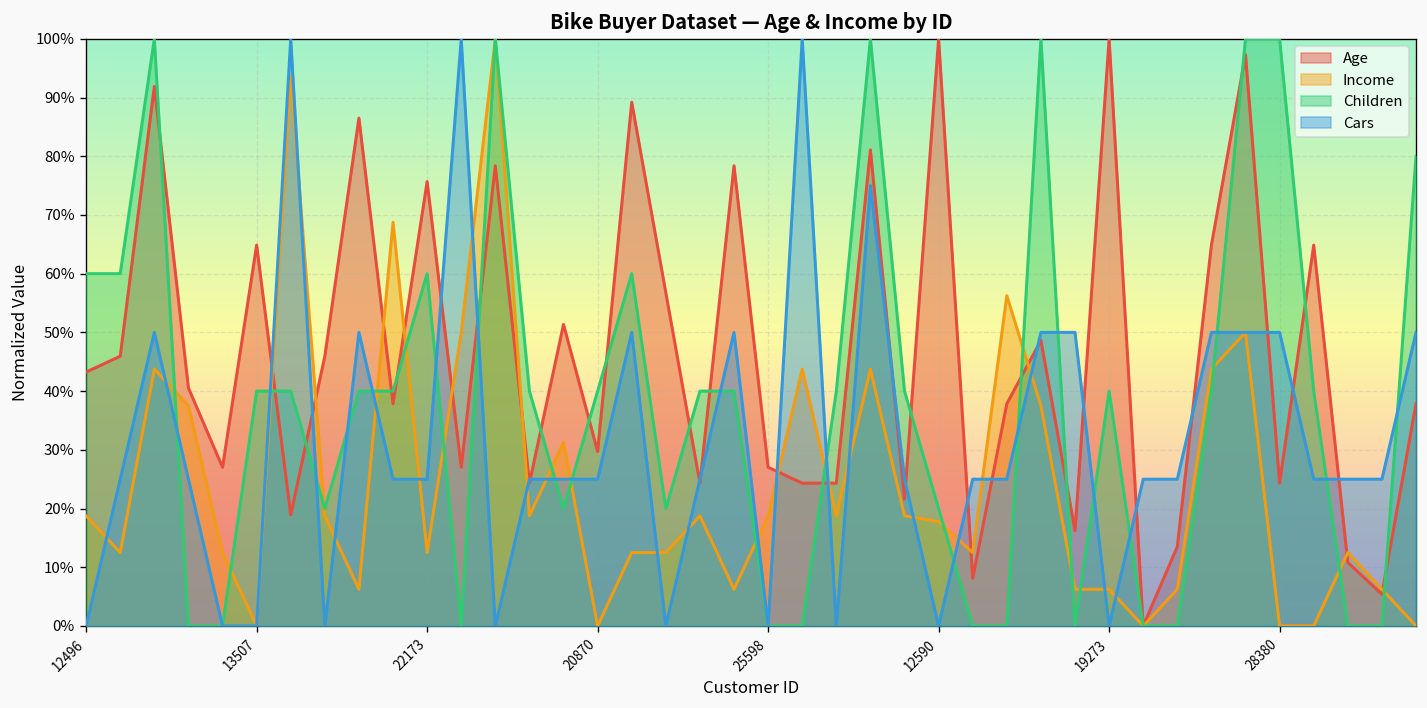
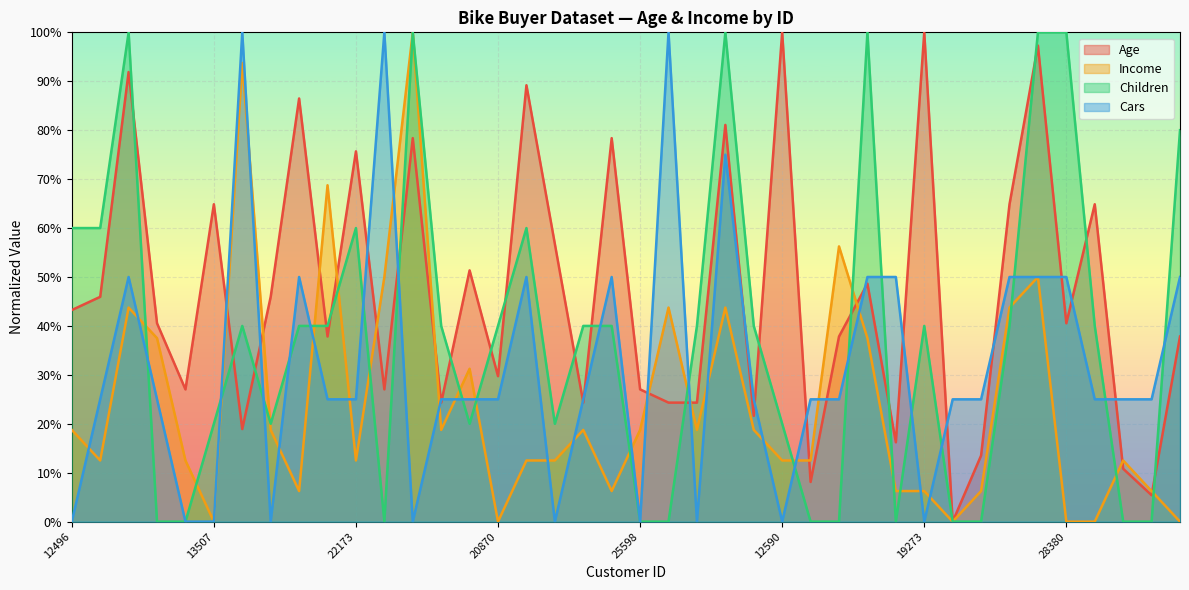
  {
    "Age": {
      "12496": "43%",
      "13507": "65%",
      "22173": "76%",
      "20870": "30%",
      "25598": "27%",
      "12590": "100%",
      "19273": "100%",
-     "28380": "24%"
+     "28380": "41%"
    },
    "Income": {
      "12496": "19%",
      "22173": "13%",
      "20870": "0%",
      "25598": "19%",
-     "12590": "18%",
+     "12590": "13%",
      "19273": "6%",
      "28380": "0%"
    },
    "Children": {
      "12496": "60%",
-     "13507": "40%",
+     "13507": "20%",
      "22173": "60%",
      "20870": "40%",
      "12590": "20%",
      "19273": "40%",
      "28380": "100%"
    },
    "Cars": {
      "12496": "0%",
      "22173": "25%",
      "20870": "25%",
      "12590": "0%",
      "19273": "0%",
      "28380": "50%"
    }
  }
